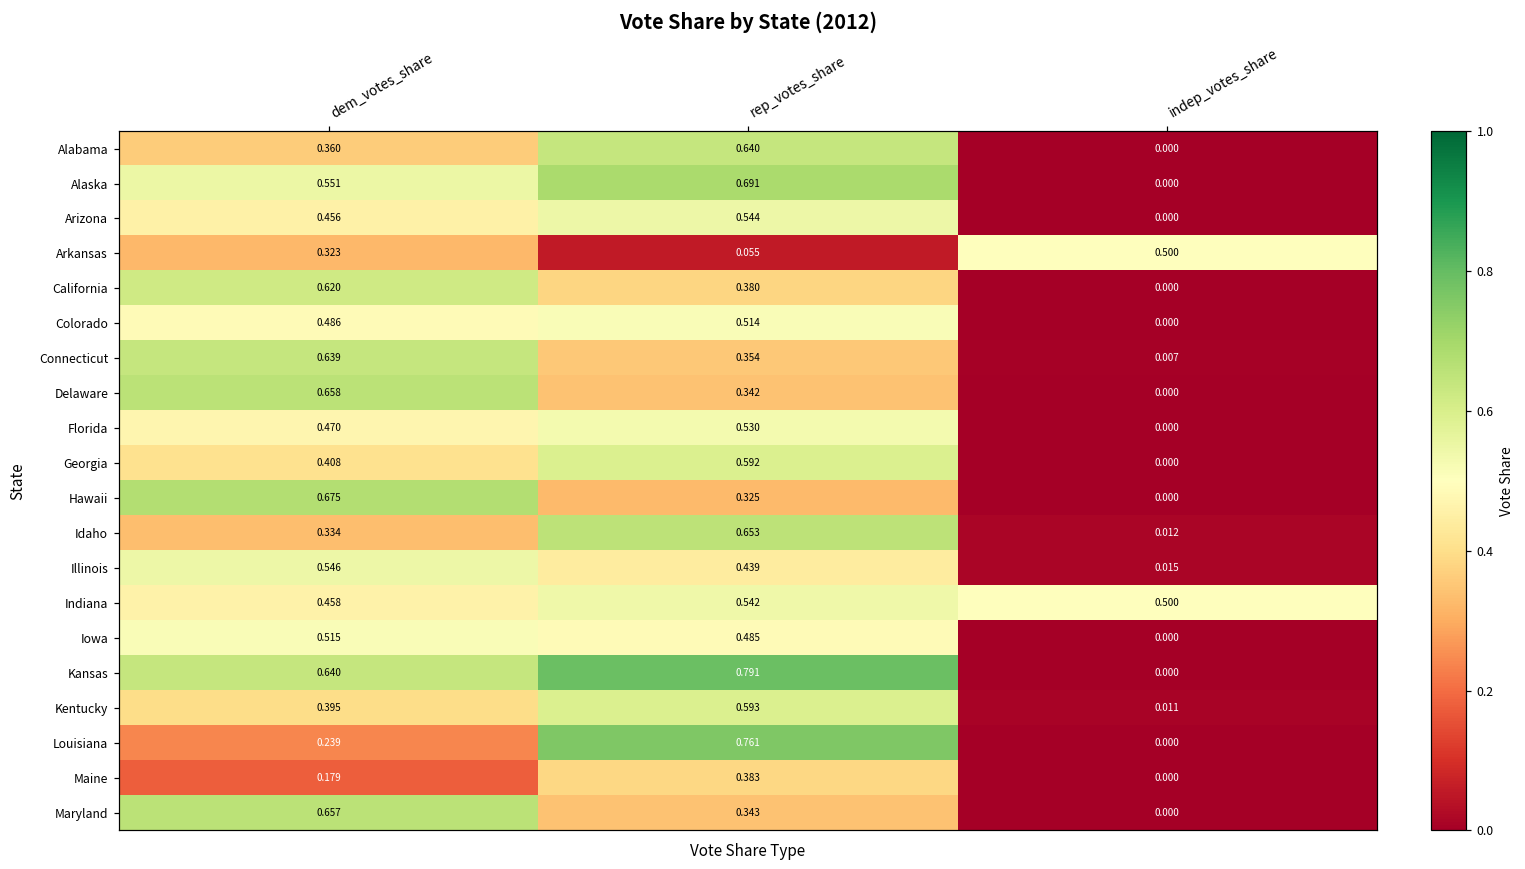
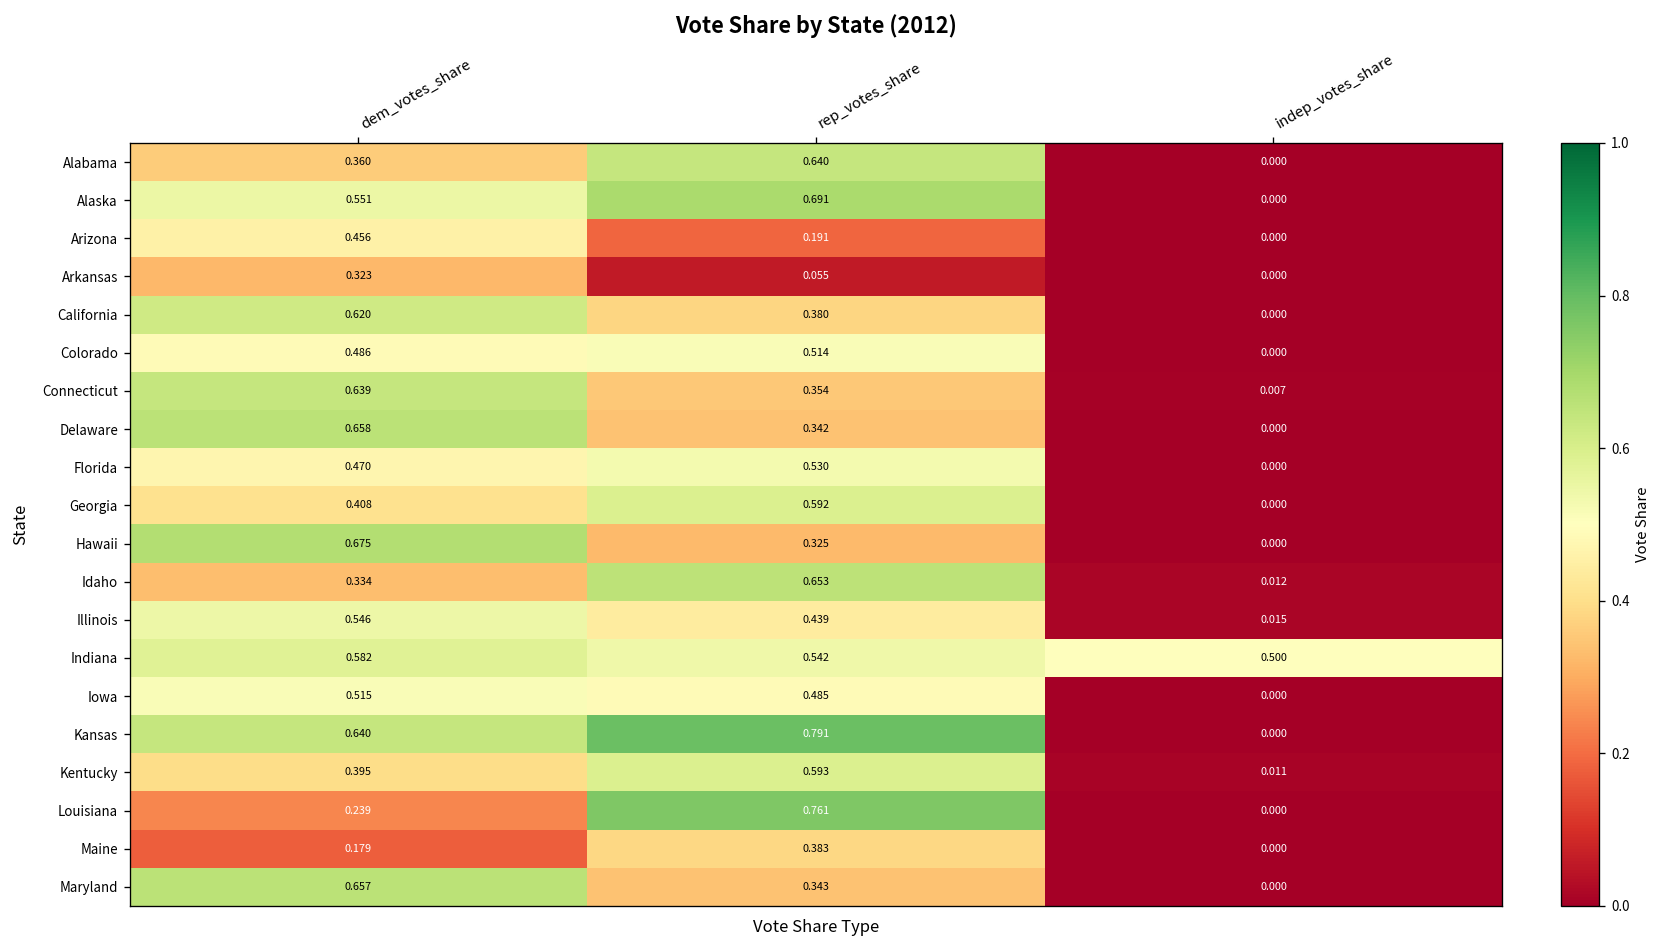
  {
    "Alabama": {
      "dem_votes_share": 0.360,
      "rep_votes_share": 0.640,
      "indep_votes_share": 0.000
    },
    "Alaska": {
      "dem_votes_share": 0.551,
      "rep_votes_share": 0.691,
      "indep_votes_share": 0.000
    },
    "Arizona": {
      "dem_votes_share": 0.456,
-     "rep_votes_share": 0.544,
+     "rep_votes_share": 0.191,
      "indep_votes_share": 0.000
    },
    "Arkansas": {
      "dem_votes_share": 0.323,
      "rep_votes_share": 0.055,
-     "indep_votes_share": 0.500
+     "indep_votes_share": 0.000
    },
    "California": {
      "dem_votes_share": 0.620,
      "rep_votes_share": 0.380,
      "indep_votes_share": 0.000
    },
    "Colorado": {
      "dem_votes_share": 0.486,
      "rep_votes_share": 0.514,
      "indep_votes_share": 0.000
    },
    "Connecticut": {
      "dem_votes_share": 0.639,
      "rep_votes_share": 0.354,
      "indep_votes_share": 0.007
    },
    "Delaware": {
      "dem_votes_share": 0.658,
      "rep_votes_share": 0.342,
      "indep_votes_share": 0.000
    },
    "Florida": {
      "dem_votes_share": 0.470,
      "rep_votes_share": 0.530,
      "indep_votes_share": 0.000
    },
    "Georgia": {
      "dem_votes_share": 0.408,
      "rep_votes_share": 0.592,
      "indep_votes_share": 0.000
    },
    "Hawaii": {
      "dem_votes_share": 0.675,
      "rep_votes_share": 0.325,
      "indep_votes_share": 0.000
    },
    "Idaho": {
      "dem_votes_share": 0.334,
      "rep_votes_share": 0.653,
      "indep_votes_share": 0.012
    },
    "Illinois": {
      "dem_votes_share": 0.546,
      "rep_votes_share": 0.439,
      "indep_votes_share": 0.015
    },
    "Indiana": {
-     "dem_votes_share": 0.458,
+     "dem_votes_share": 0.582,
      "rep_votes_share": 0.542,
      "indep_votes_share": 0.500
    },
    "Iowa": {
      "dem_votes_share": 0.515,
      "rep_votes_share": 0.485,
      "indep_votes_share": 0.000
    },
    "Kansas": {
      "dem_votes_share": 0.640,
      "rep_votes_share": 0.791,
      "indep_votes_share": 0.000
    },
    "Kentucky": {
      "dem_votes_share": 0.395,
      "rep_votes_share": 0.593,
      "indep_votes_share": 0.011
    },
    "Louisiana": {
      "dem_votes_share": 0.239,
      "rep_votes_share": 0.761,
      "indep_votes_share": 0.000
    },
    "Maine": {
      "dem_votes_share": 0.179,
      "rep_votes_share": 0.383,
      "indep_votes_share": 0.000
    },
    "Maryland": {
      "dem_votes_share": 0.657,
      "rep_votes_share": 0.343,
      "indep_votes_share": 0.000
    }
  }
